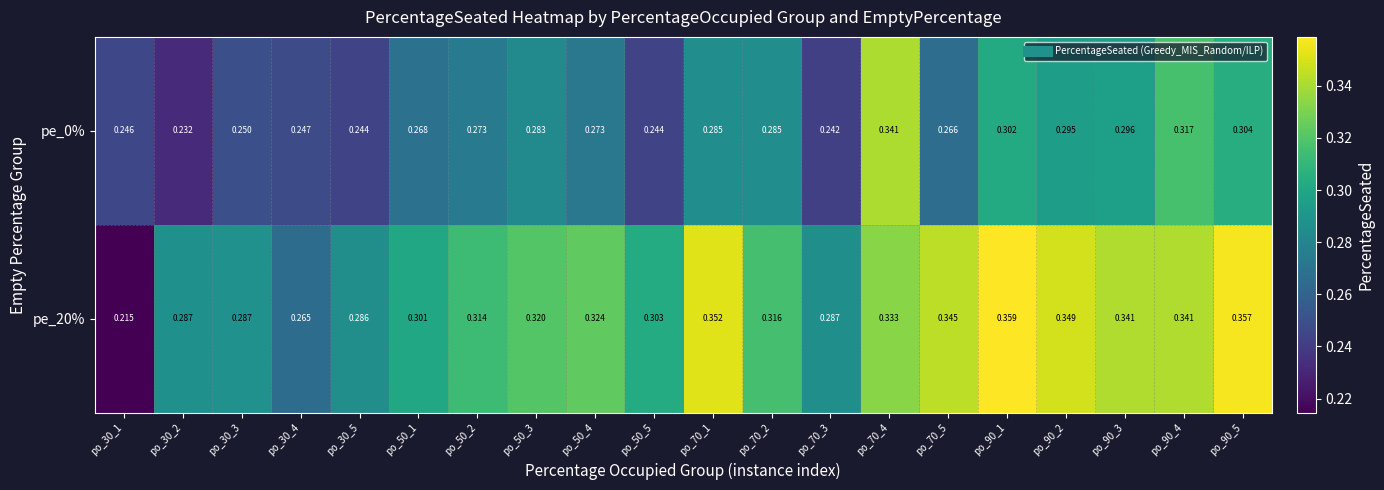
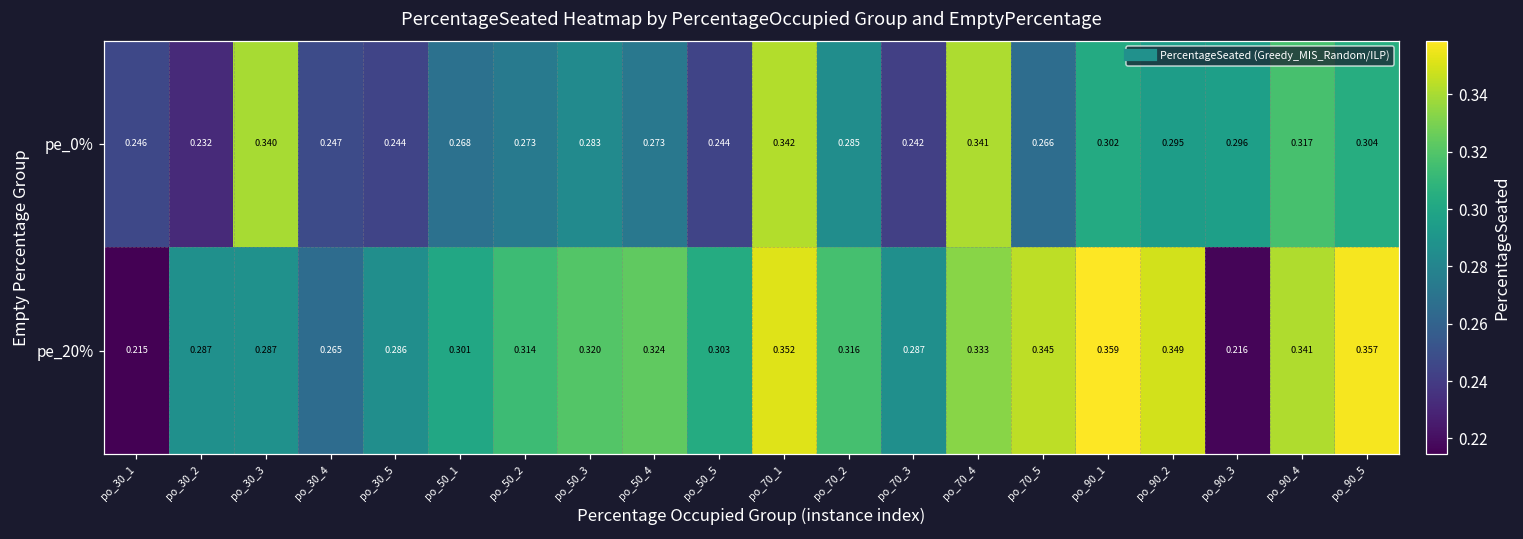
  {
    "pe_0%": {
      "po_30_1": 0.246,
      "po_30_2": 0.232,
-     "po_30_3": 0.250,
+     "po_30_3": 0.340,
      "po_30_4": 0.247,
      "po_30_5": 0.244,
      "po_50_1": 0.268,
      "po_50_2": 0.273,
      "po_50_3": 0.283,
      "po_50_4": 0.273,
      "po_50_5": 0.244,
-     "po_70_1": 0.285,
+     "po_70_1": 0.342,
      "po_70_2": 0.285,
      "po_70_3": 0.242,
      "po_70_4": 0.341,
      "po_70_5": 0.266,
      "po_90_1": 0.302,
      "po_90_2": 0.295,
      "po_90_3": 0.296,
      "po_90_4": 0.317,
      "po_90_5": 0.304
    },
    "pe_20%": {
      "po_30_1": 0.215,
      "po_30_2": 0.287,
      "po_30_3": 0.287,
      "po_30_4": 0.265,
      "po_30_5": 0.286,
      "po_50_1": 0.301,
      "po_50_2": 0.314,
      "po_50_3": 0.320,
      "po_50_4": 0.324,
      "po_50_5": 0.303,
      "po_70_1": 0.352,
      "po_70_2": 0.316,
      "po_70_3": 0.287,
      "po_70_4": 0.333,
      "po_70_5": 0.345,
      "po_90_1": 0.359,
      "po_90_2": 0.349,
-     "po_90_3": 0.341,
+     "po_90_3": 0.216,
      "po_90_4": 0.341,
      "po_90_5": 0.357
    }
  }
